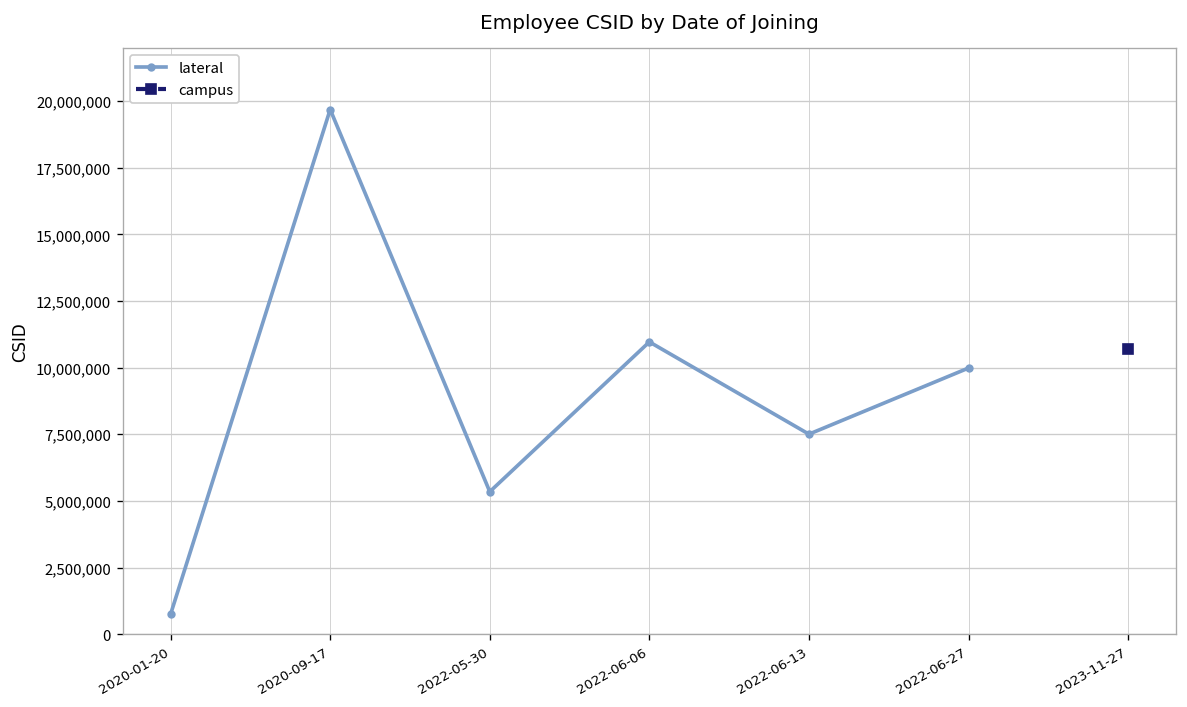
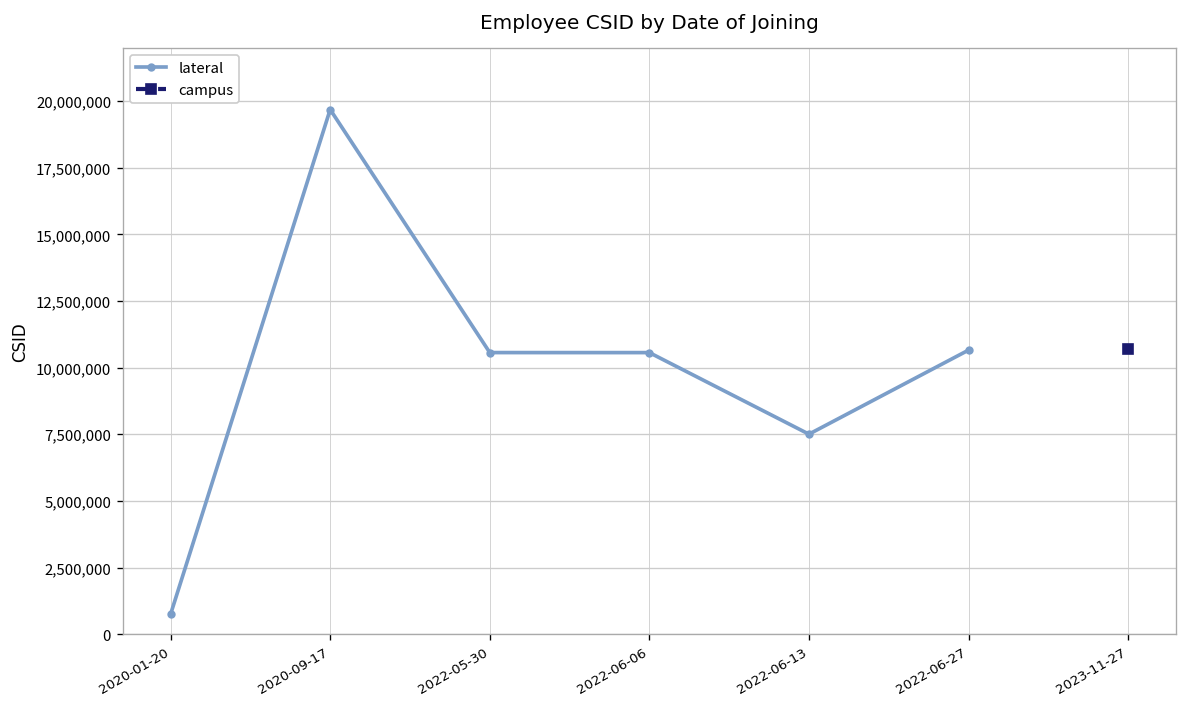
  {
    "lateral": {
      "2020-01-20": "800,000",
      "2020-09-17": "19,700,000",
-     "2022-05-30": "5,300,000",
-     "2022-06-06": "11,000,000",
+     "2022-05-30": "10,600,000",
+     "2022-06-06": "10,600,000",
      "2022-06-13": "7,500,000",
-     "2022-06-27": "10,000,000"
+     "2022-06-27": "10,700,000"
    },
    "campus": {
      "2023-11-27": "10,700,000"
    }
  }
